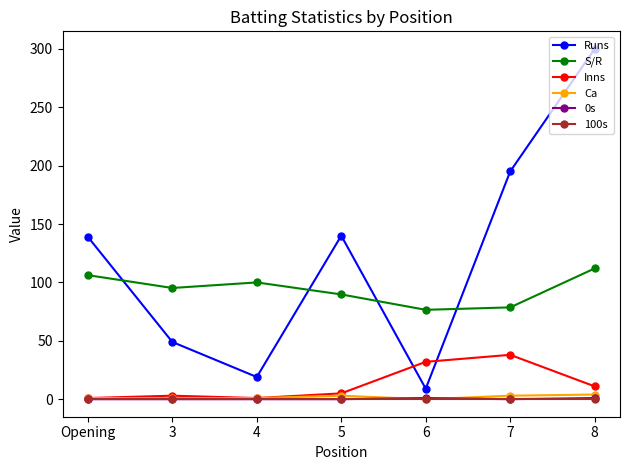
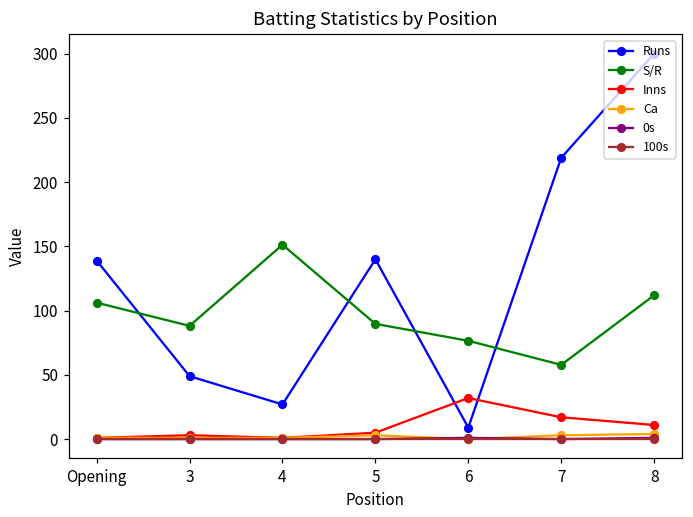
  {
    "Runs": {
      "Opening": 139,
      "3": 49,
-     "4": 19,
+     "4": 27,
      "5": 140,
      "6": 9,
-     "7": 195
+     "7": 219
    },
    "S/R": {
      "Opening": 106,
-     "3": 95,
-     "4": 100,
+     "3": 88,
+     "4": 151,
      "5": 90,
      "6": 77,
-     "7": 79,
+     "7": 58,
      "8": 112
    },
    "Inns": {
      "6": 32,
-     "7": 38,
+     "7": 17,
      "8": 11
    },
    "Ca": {
      "7": 3,
      "8": 4
    }
  }
